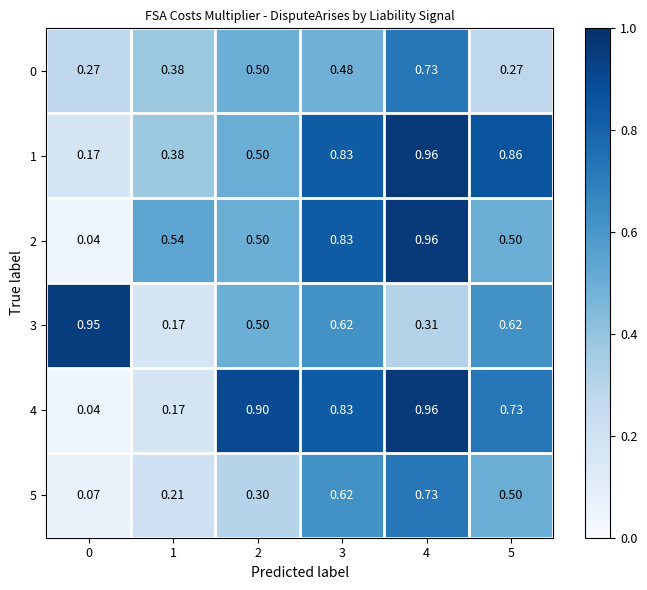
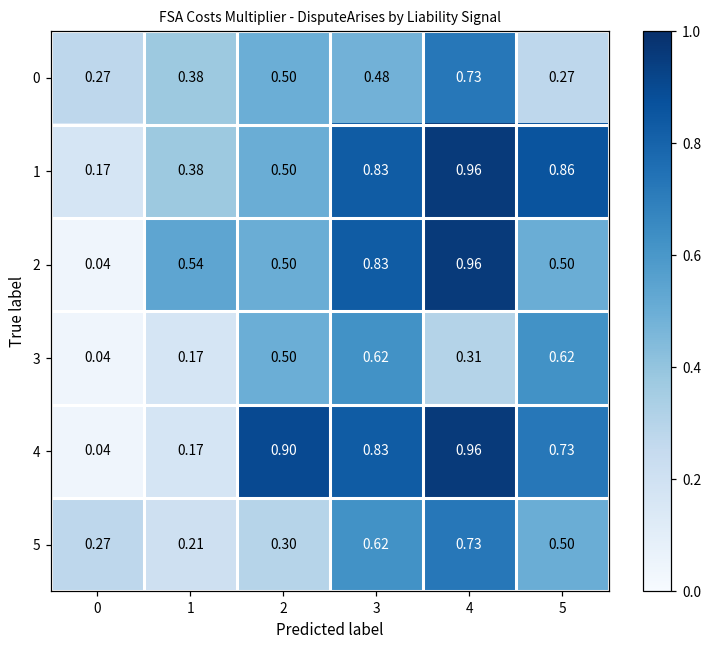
  {
    "0": {
      "0": 0.27,
      "1": 0.38,
      "2": 0.50,
      "3": 0.48,
      "4": 0.73,
      "5": 0.27
    },
    "1": {
      "0": 0.17,
      "1": 0.38,
      "2": 0.50,
      "3": 0.83,
      "4": 0.96,
      "5": 0.86
    },
    "2": {
      "0": 0.04,
      "1": 0.54,
      "2": 0.50,
      "3": 0.83,
      "4": 0.96,
      "5": 0.50
    },
    "3": {
-     "0": 0.95,
+     "0": 0.04,
      "1": 0.17,
      "2": 0.50,
      "3": 0.62,
      "4": 0.31,
      "5": 0.62
    },
    "4": {
      "0": 0.04,
      "1": 0.17,
      "2": 0.90,
      "3": 0.83,
      "4": 0.96,
      "5": 0.73
    },
    "5": {
-     "0": 0.07,
+     "0": 0.27,
      "1": 0.21,
      "2": 0.30,
      "3": 0.62,
      "4": 0.73,
      "5": 0.50
    }
  }
